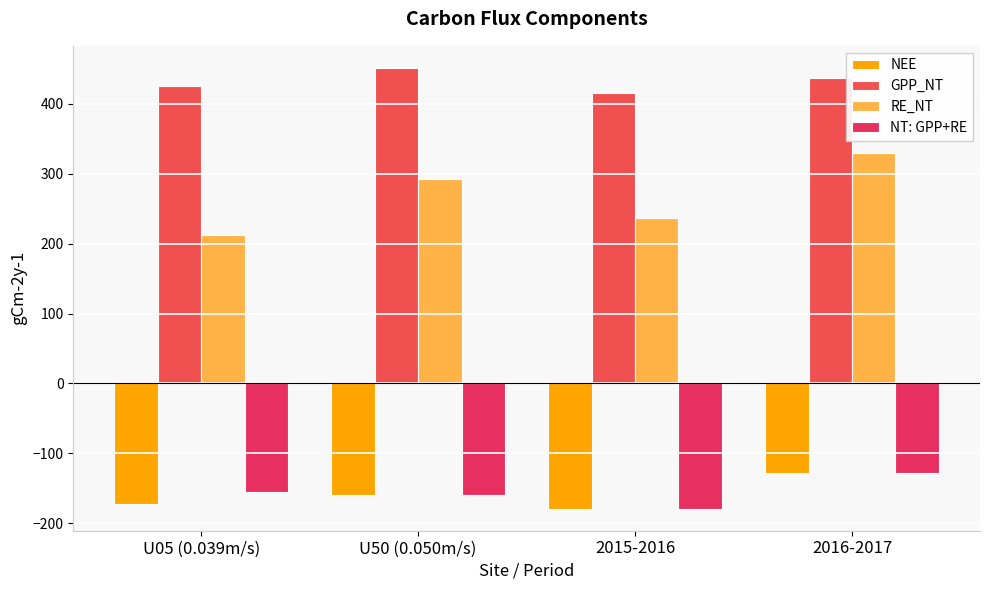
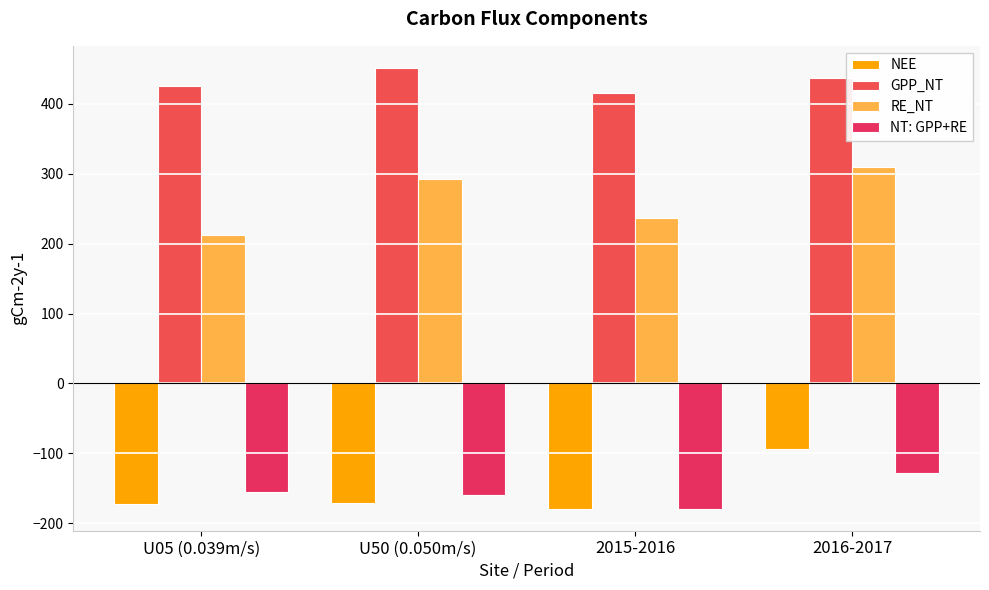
  {
    "NEE": {
      "U05 (0.039m/s)": -170,
-     "U50 (0.050m/s)": -160,
+     "U50 (0.050m/s)": -170,
      "2015-2016": -180,
-     "2016-2017": -130
+     "2016-2017": -90
    },
    "RE_NT": {
      "U05 (0.039m/s)": 210,
      "U50 (0.050m/s)": 290,
      "2015-2016": 240,
-     "2016-2017": 330
+     "2016-2017": 310
    }
  }
